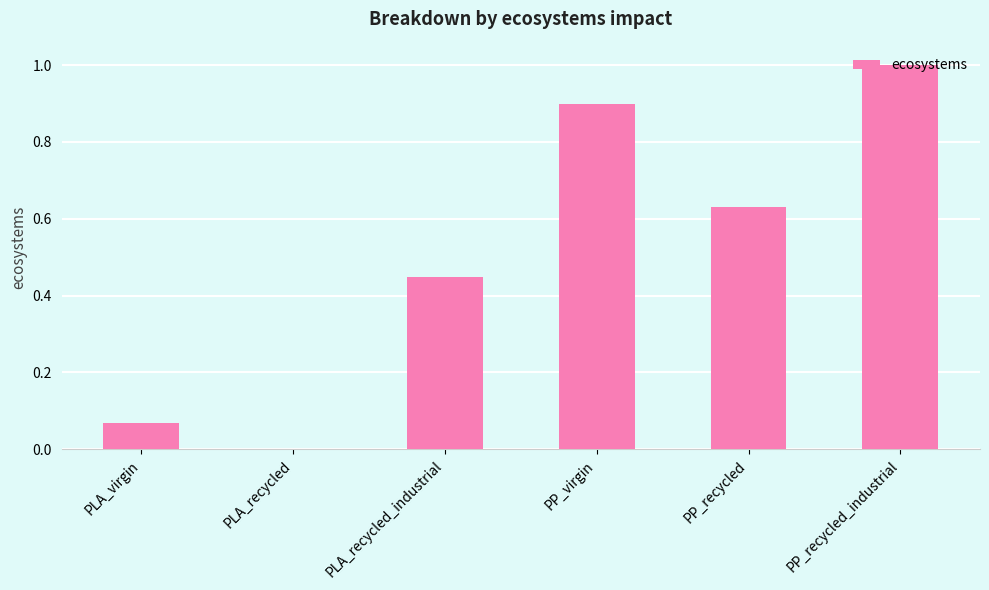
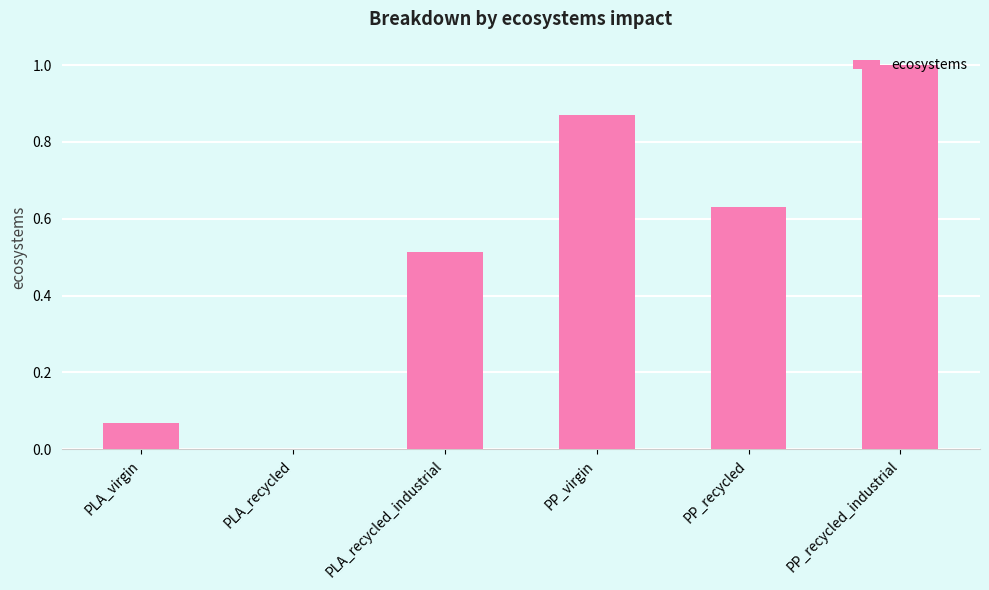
  {
    "PLA_virgin": 0.07,
    "PLA_recycled": 0.00,
-   "PLA_recycled_industrial": 0.45,
-   "PP_virgin": 0.90,
+   "PLA_recycled_industrial": 0.51,
+   "PP_virgin": 0.87,
    "PP_recycled": 0.63,
    "PP_recycled_industrial": 1.00
  }
